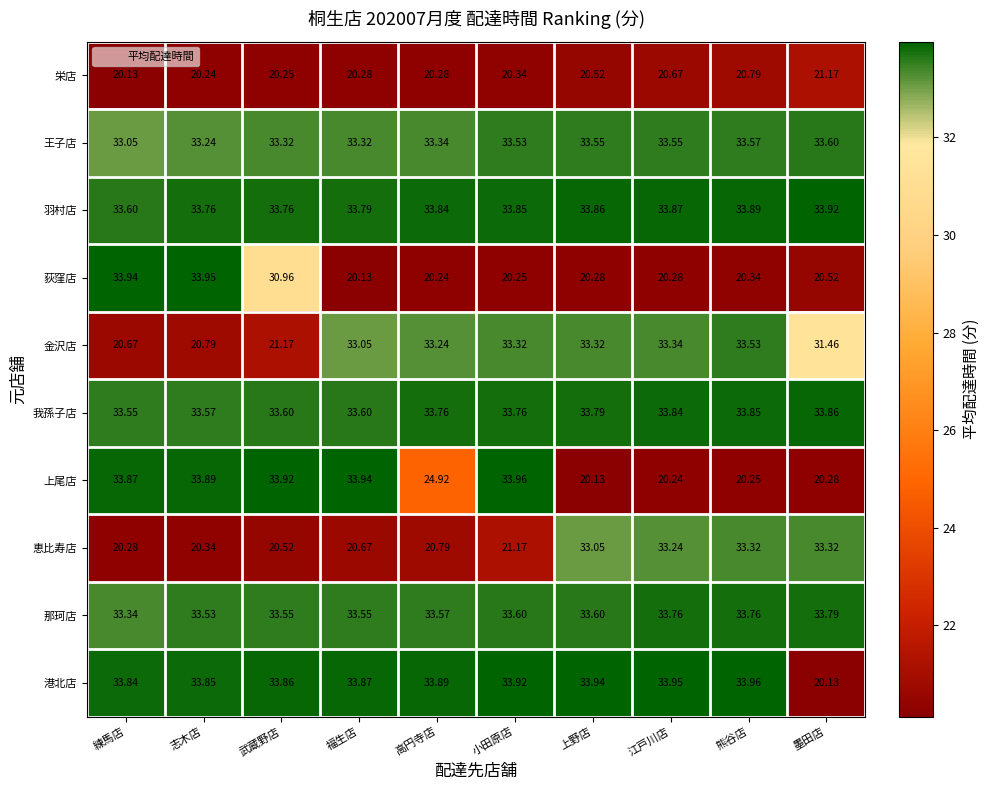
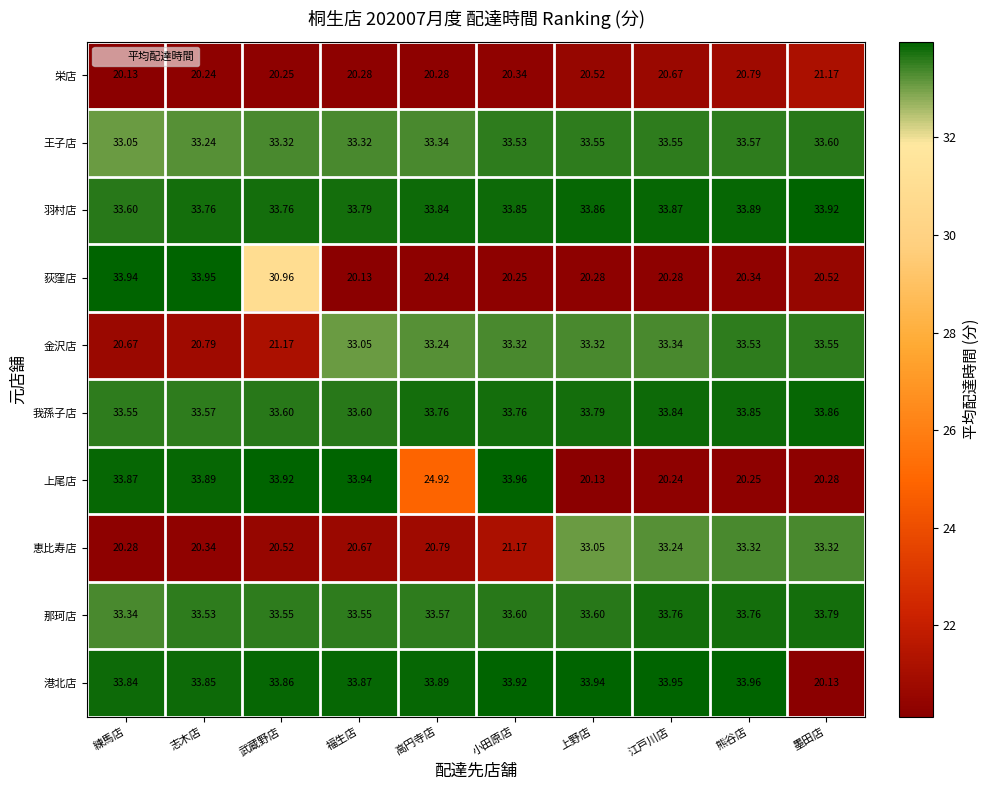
  {
    "栄店": {
      "練馬店": 20.13,
      "志木店": 20.24,
      "武蔵野店": 20.25,
      "福生店": 20.28,
      "高円寺店": 20.28,
      "小田原店": 20.34,
      "上野店": 20.52,
      "江戸川店": 20.67,
      "熊谷店": 20.79,
      "墨田店": 21.17
    },
    "王子店": {
      "練馬店": 33.05,
      "志木店": 33.24,
      "武蔵野店": 33.32,
      "福生店": 33.32,
      "高円寺店": 33.34,
      "小田原店": 33.53,
      "上野店": 33.55,
      "江戸川店": 33.55,
      "熊谷店": 33.57,
      "墨田店": 33.60
    },
    "羽村店": {
      "練馬店": 33.60,
      "志木店": 33.76,
      "武蔵野店": 33.76,
      "福生店": 33.79,
      "高円寺店": 33.84,
      "小田原店": 33.85,
      "上野店": 33.86,
      "江戸川店": 33.87,
      "熊谷店": 33.89,
      "墨田店": 33.92
    },
    "荻窪店": {
      "練馬店": 33.94,
      "志木店": 33.95,
      "武蔵野店": 30.96,
      "福生店": 20.13,
      "高円寺店": 20.24,
      "小田原店": 20.25,
      "上野店": 20.28,
      "江戸川店": 20.28,
      "熊谷店": 20.34,
      "墨田店": 20.52
    },
    "金沢店": {
      "練馬店": 20.67,
      "志木店": 20.79,
      "武蔵野店": 21.17,
      "福生店": 33.05,
      "高円寺店": 33.24,
      "小田原店": 33.32,
      "上野店": 33.32,
      "江戸川店": 33.34,
      "熊谷店": 33.53,
-     "墨田店": 31.46
+     "墨田店": 33.55
    },
    "我孫子店": {
      "練馬店": 33.55,
      "志木店": 33.57,
      "武蔵野店": 33.60,
      "福生店": 33.60,
      "高円寺店": 33.76,
      "小田原店": 33.76,
      "上野店": 33.79,
      "江戸川店": 33.84,
      "熊谷店": 33.85,
      "墨田店": 33.86
    },
    "上尾店": {
      "練馬店": 33.87,
      "志木店": 33.89,
      "武蔵野店": 33.92,
      "福生店": 33.94,
      "高円寺店": 24.92,
      "小田原店": 33.96,
      "上野店": 20.13,
      "江戸川店": 20.24,
      "熊谷店": 20.25,
      "墨田店": 20.28
    },
    "恵比寿店": {
      "練馬店": 20.28,
      "志木店": 20.34,
      "武蔵野店": 20.52,
      "福生店": 20.67,
      "高円寺店": 20.79,
      "小田原店": 21.17,
      "上野店": 33.05,
      "江戸川店": 33.24,
      "熊谷店": 33.32,
      "墨田店": 33.32
    },
    "那珂店": {
      "練馬店": 33.34,
      "志木店": 33.53,
      "武蔵野店": 33.55,
      "福生店": 33.55,
      "高円寺店": 33.57,
      "小田原店": 33.60,
      "上野店": 33.60,
      "江戸川店": 33.76,
      "熊谷店": 33.76,
      "墨田店": 33.79
    },
    "港北店": {
      "練馬店": 33.84,
      "志木店": 33.85,
      "武蔵野店": 33.86,
      "福生店": 33.87,
      "高円寺店": 33.89,
      "小田原店": 33.92,
      "上野店": 33.94,
      "江戸川店": 33.95,
      "熊谷店": 33.96,
      "墨田店": 20.13
    }
  }
